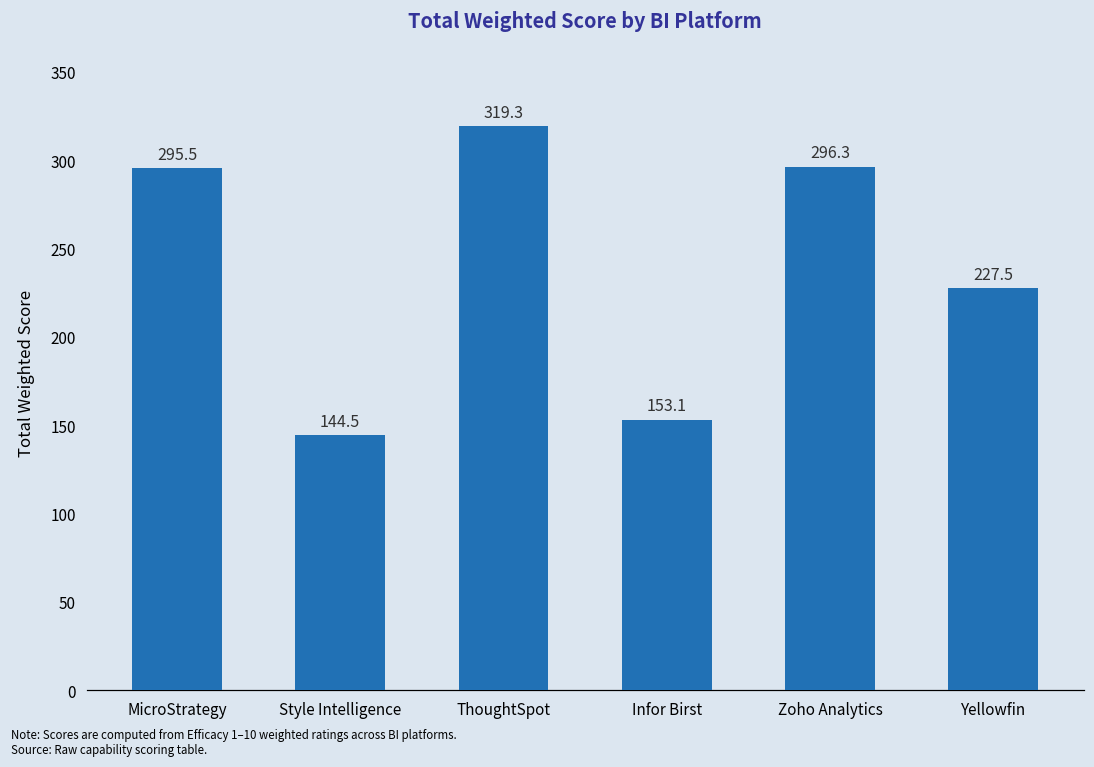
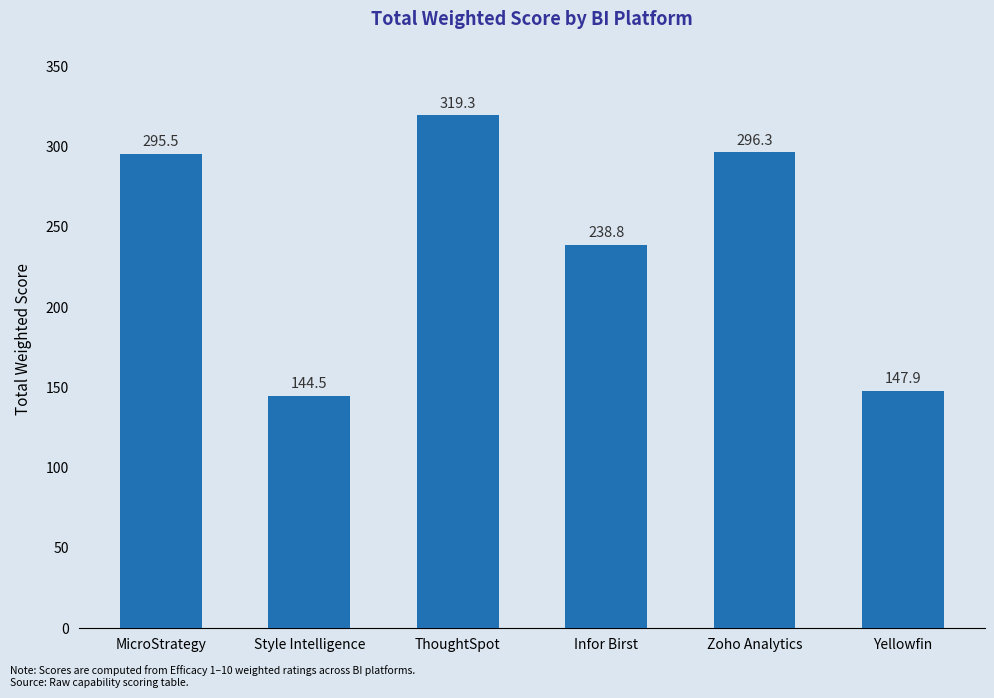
  {
    "MicroStrategy": 295.5,
    "Style Intelligence": 144.5,
    "ThoughtSpot": 319.3,
-   "Infor Birst": 153.1,
+   "Infor Birst": 238.8,
    "Zoho Analytics": 296.3,
-   "Yellowfin": 227.5
+   "Yellowfin": 147.9
  }
